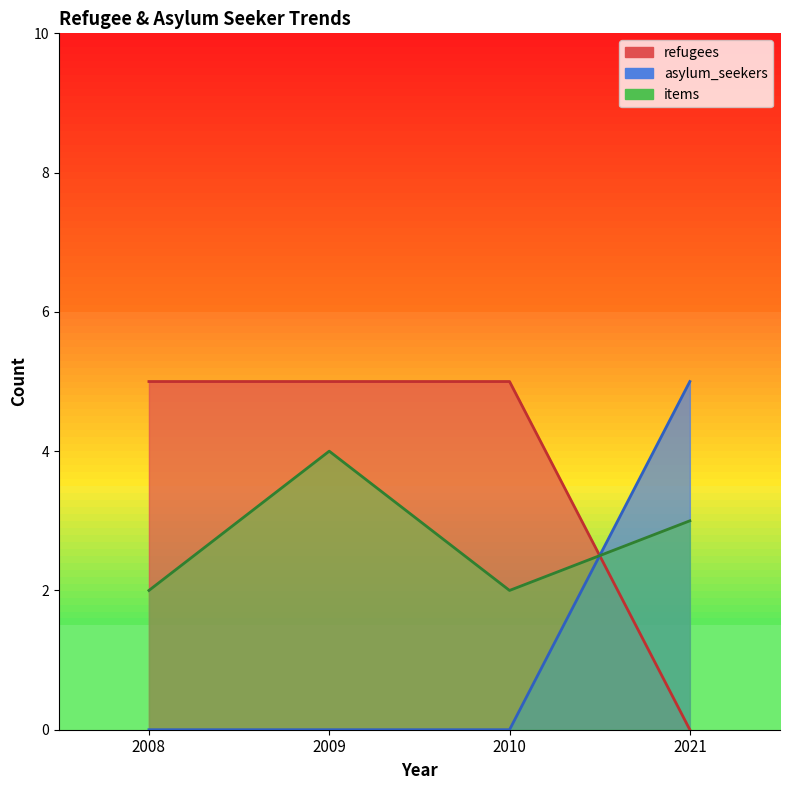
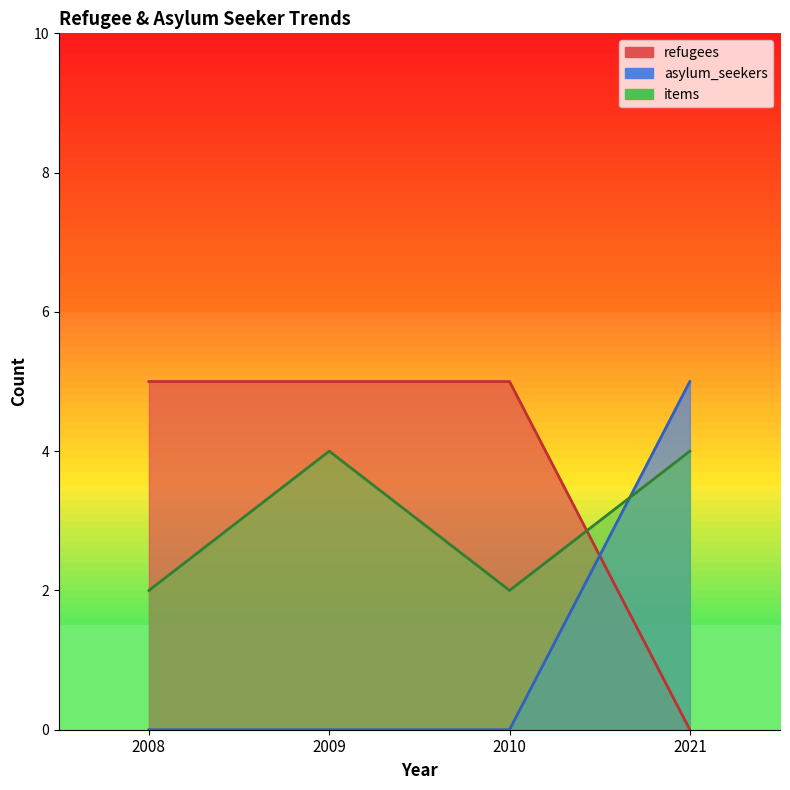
  {
    "refugees": {
      "2008": 5,
      "2009": 5,
      "2010": 5,
      "2021": 0
    },
    "asylum_seekers": {
      "2008": 0,
      "2009": 0,
      "2010": 0,
      "2021": 5
    },
    "items": {
      "2008": 2,
      "2009": 4,
      "2010": 2,
-     "2021": 3
+     "2021": 4
    }
  }
